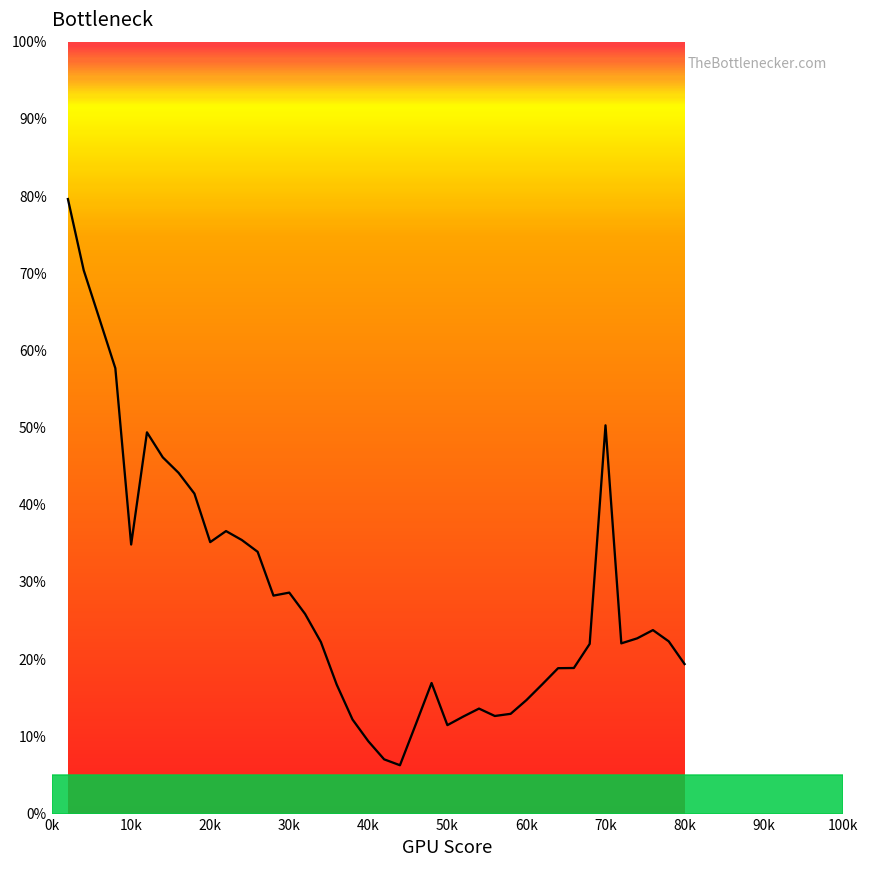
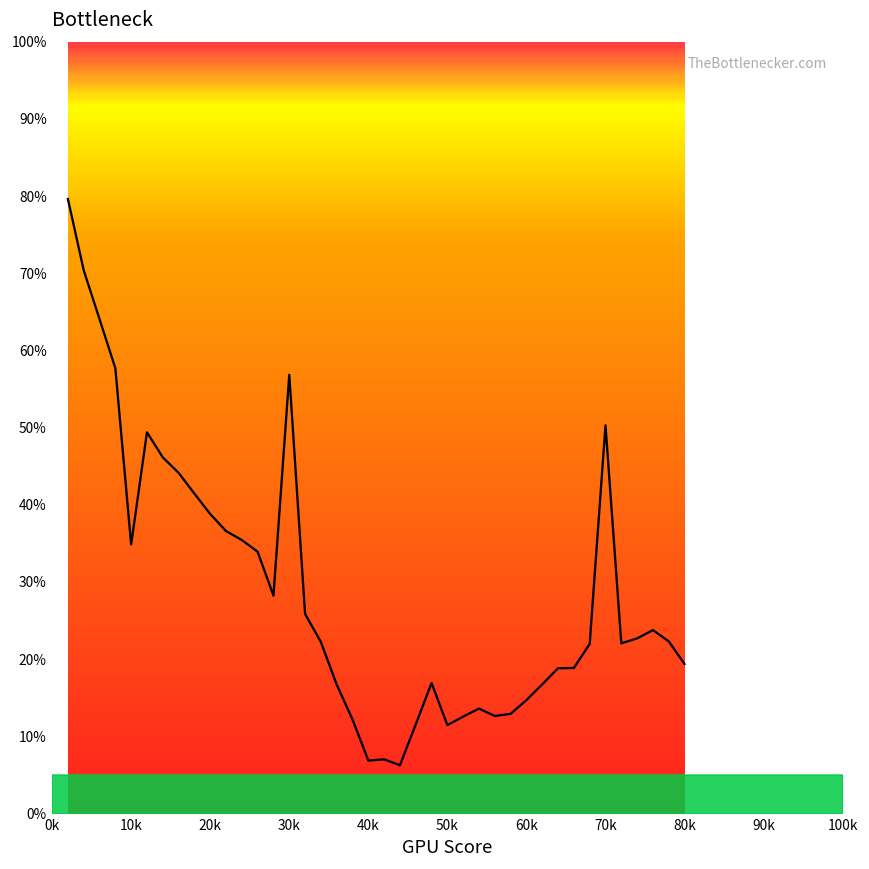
  {
    "10k": "35%",
-   "20k": "35%",
-   "30k": "29%",
-   "40k": "9%",
+   "20k": "39%",
+   "30k": "57%",
+   "40k": "7%",
    "50k": "11%",
    "60k": "15%",
    "70k": "50%",
    "80k": "19%"
  }
